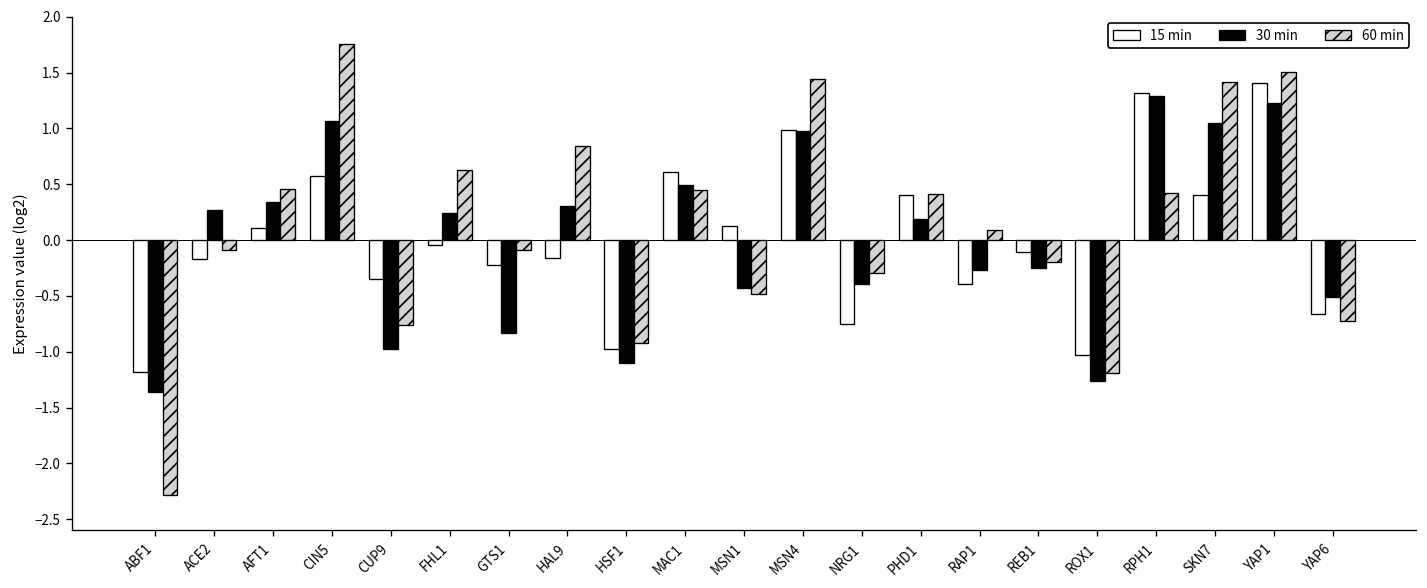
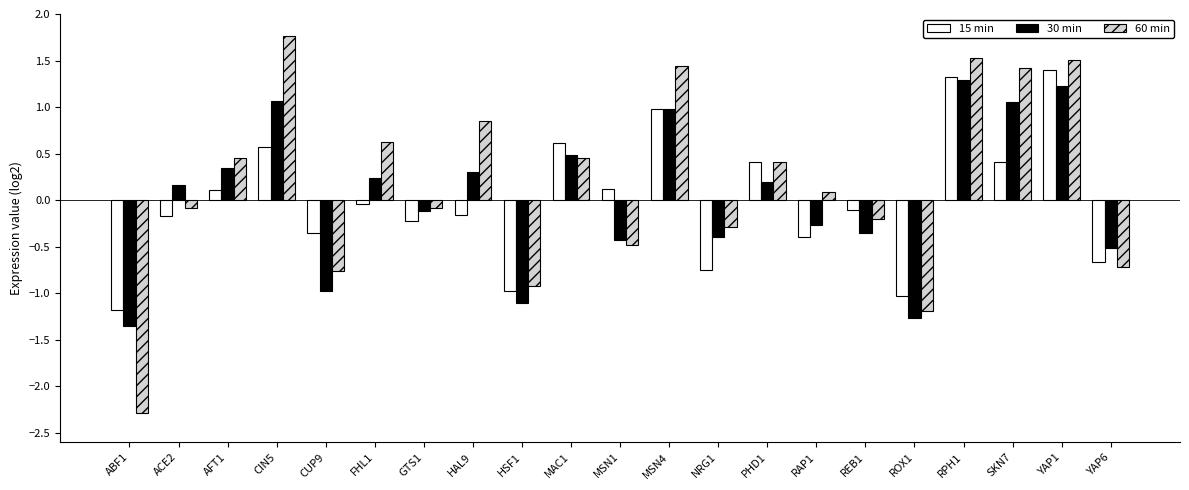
  {
    "15 min": {
      "ABF1": -1.2,
      "ACE2": -0.2,
      "AFT1": 0.1,
      "CIN5": 0.6,
      "CUP9": -0.3,
      "FHL1": 0.0,
      "GTS1": -0.2,
      "HAL9": -0.2,
      "HSF1": -1.0,
      "MAC1": 0.6,
      "MSN1": 0.1,
      "MSN4": 1.0,
      "NRG1": -0.8,
      "PHD1": 0.4,
      "RAP1": -0.4,
      "REB1": -0.1,
      "ROX1": -1.0,
      "RPH1": 1.3,
      "SKN7": 0.4,
      "YAP1": 1.4,
      "YAP6": -0.7
    },
    "30 min": {
      "ABF1": -1.4,
-     "ACE2": 0.3,
+     "ACE2": 0.2,
      "AFT1": 0.3,
      "CIN5": 1.1,
      "CUP9": -1.0,
      "FHL1": 0.2,
-     "GTS1": -0.8,
+     "GTS1": -0.1,
      "HAL9": 0.3,
      "HSF1": -1.1,
      "MAC1": 0.5,
      "MSN1": -0.4,
      "MSN4": 1.0,
      "NRG1": -0.4,
      "PHD1": 0.2,
      "RAP1": -0.3,
-     "REB1": -0.3,
+     "REB1": -0.4,
      "ROX1": -1.3,
      "RPH1": 1.3,
      "SKN7": 1.1,
      "YAP1": 1.2,
      "YAP6": -0.5
    },
    "60 min": {
      "ABF1": -2.3,
      "ACE2": -0.1,
      "AFT1": 0.5,
      "CIN5": 1.8,
      "CUP9": -0.8,
      "FHL1": 0.6,
      "GTS1": -0.1,
      "HAL9": 0.8,
      "HSF1": -0.9,
      "MAC1": 0.5,
      "MSN1": -0.5,
      "MSN4": 1.4,
      "NRG1": -0.3,
      "PHD1": 0.4,
      "RAP1": 0.1,
      "REB1": -0.2,
      "ROX1": -1.2,
-     "RPH1": 0.4,
+     "RPH1": 1.5,
      "SKN7": 1.4,
      "YAP1": 1.5,
      "YAP6": -0.7
    }
  }
